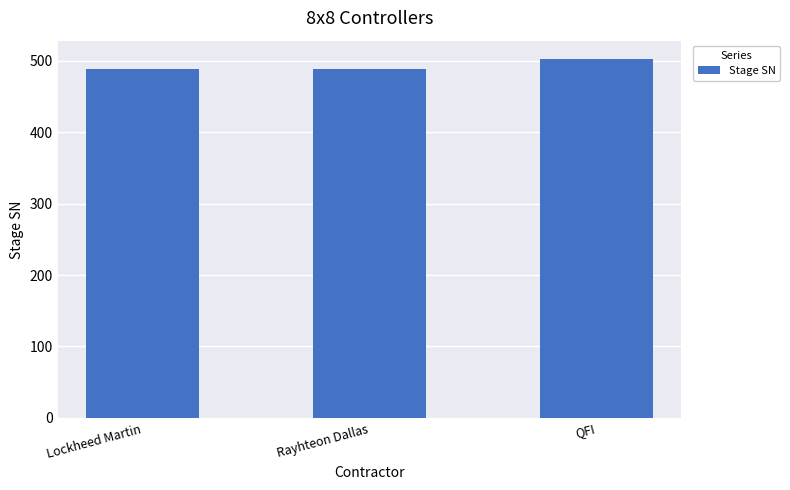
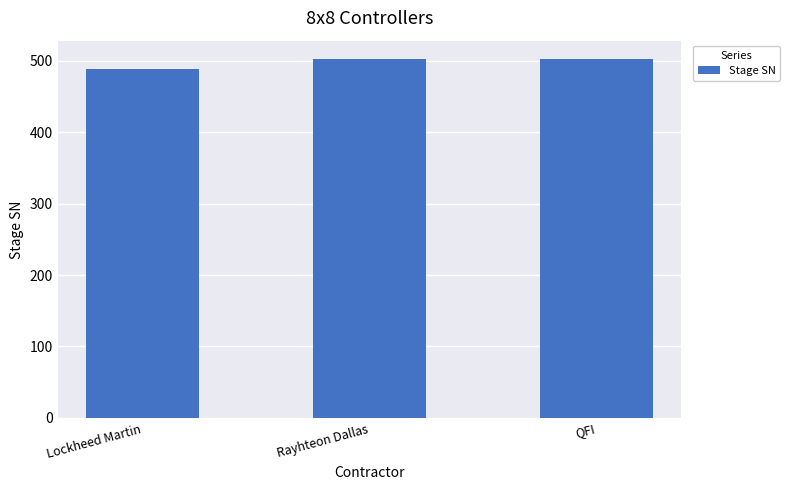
  {
    "Lockheed Martin": 490,
-   "Rayhteon Dallas": 490,
+   "Rayhteon Dallas": 500,
    "QFI": 500
  }
